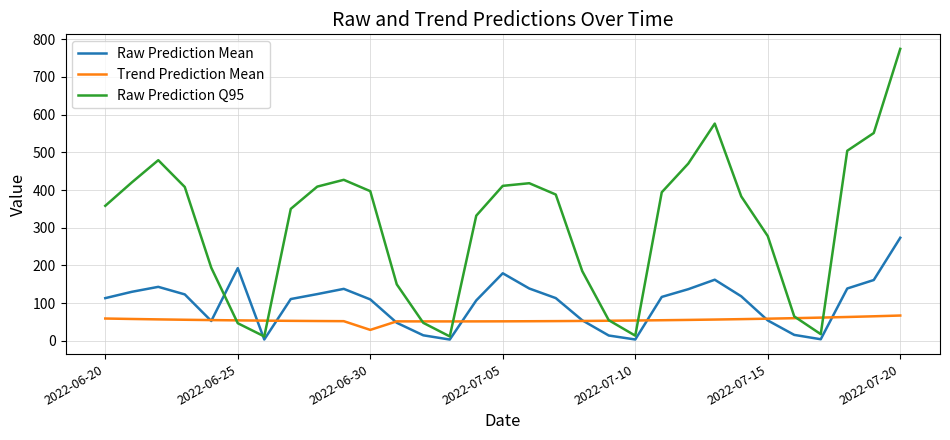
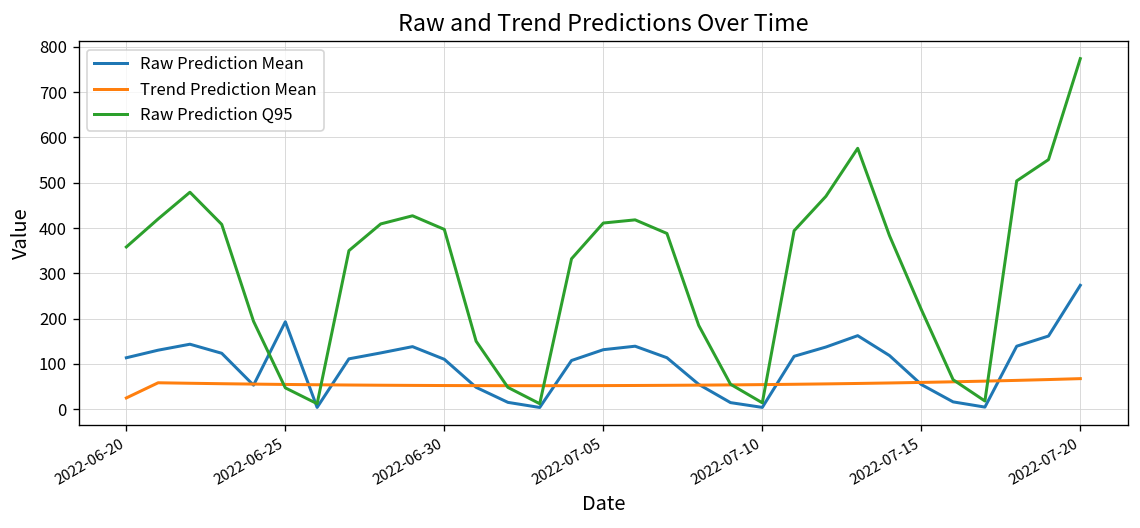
  {
    "Raw Prediction Mean": {
      "2022-06-20": 110,
      "2022-06-25": 190,
      "2022-06-30": 110,
-     "2022-07-05": 180,
+     "2022-07-05": 130,
      "2022-07-10": 0,
      "2022-07-20": 270
    },
    "Trend Prediction Mean": {
-     "2022-06-20": 60,
+     "2022-06-20": 20,
      "2022-06-25": 50,
-     "2022-06-30": 30,
+     "2022-06-30": 50,
      "2022-07-05": 50,
      "2022-07-10": 50,
      "2022-07-20": 70
    },
    "Raw Prediction Q95": {
      "2022-06-20": 360,
      "2022-06-25": 50,
      "2022-06-30": 400,
      "2022-07-05": 410,
      "2022-07-10": 10,
-     "2022-07-15": 280,
+     "2022-07-15": 220,
      "2022-07-20": 770
    }
  }
